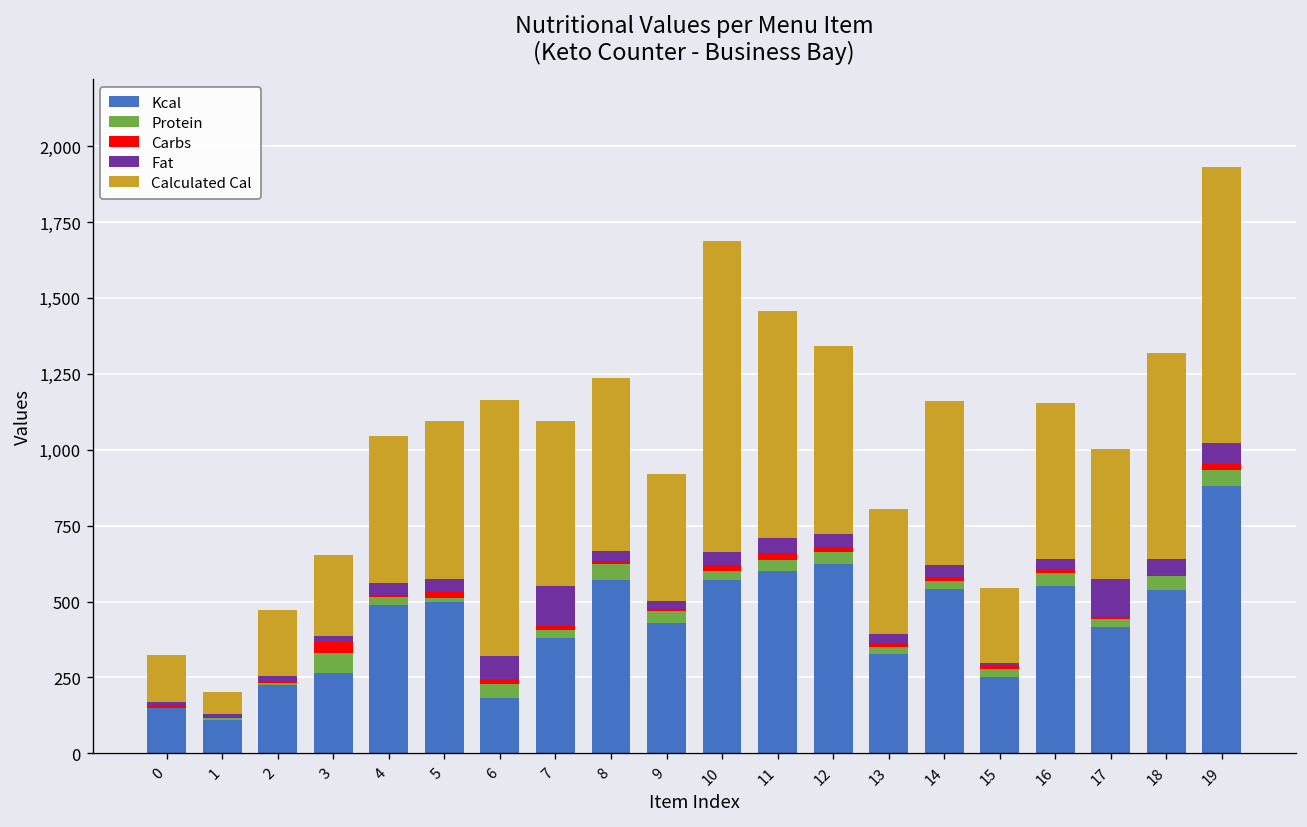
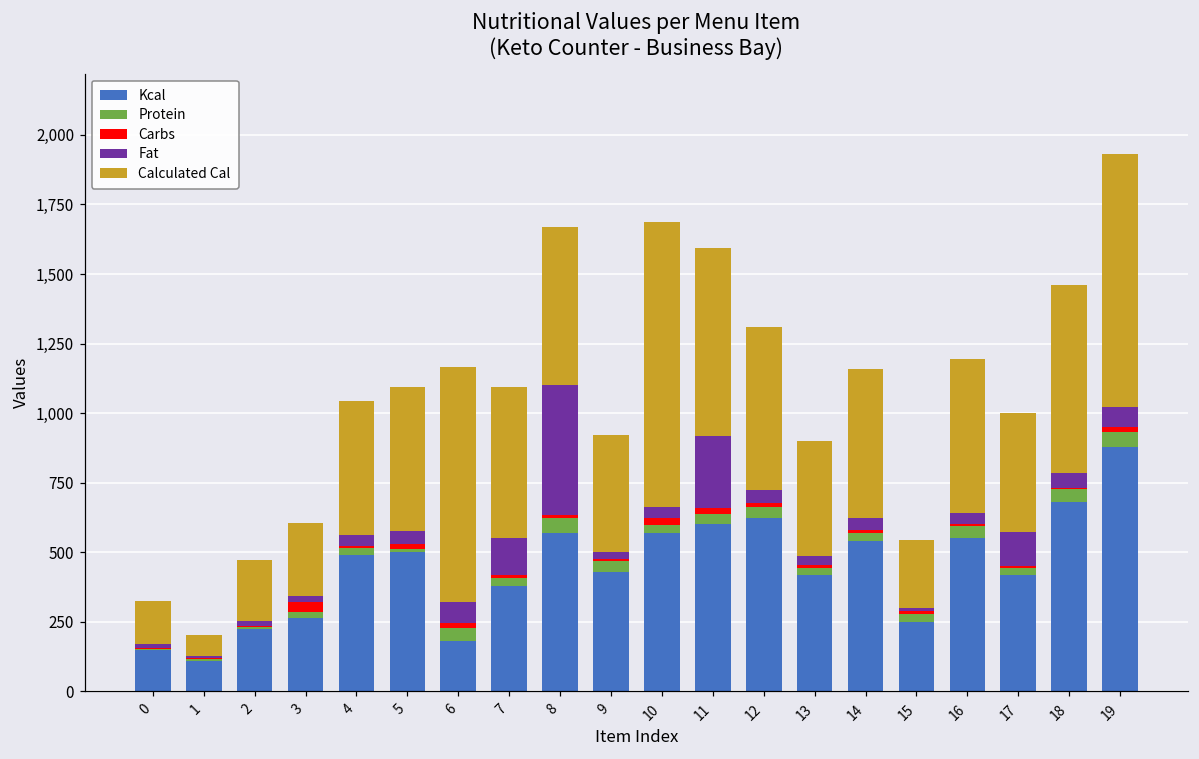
  {
    "Kcal": {
      "0": "150",
      "1": "110",
      "2": "230",
      "3": "260",
      "4": "490",
      "5": "500",
      "6": "180",
      "7": "380",
      "8": "570",
      "9": "430",
      "10": "570",
      "11": "600",
      "12": "620",
-     "13": "330",
+     "13": "420",
      "14": "540",
      "15": "250",
      "16": "550",
      "17": "420",
-     "18": "540",
+     "18": "680",
      "19": "880"
    },
    "Protein": {
-     "3": "70",
+     "3": "20",
      "4": "30",
      "5": "10",
      "6": "40",
      "7": "30",
      "8": "50",
      "9": "40",
      "10": "30",
      "11": "40",
      "12": "40",
      "13": "20",
      "14": "30",
      "15": "30",
      "16": "40",
      "17": "30",
      "18": "50",
      "19": "50"
    },
    "Carbs": {
      "3": "40",
      "5": "20",
      "6": "20",
      "7": "10",
      "8": "10",
      "10": "20",
      "11": "20",
      "12": "20",
      "13": "10",
      "14": "10",
      "15": "10",
      "19": "20"
    },
    "Fat": {
      "0": "10",
      "2": "20",
      "3": "20",
      "4": "40",
      "5": "40",
      "6": "80",
      "7": "130",
-     "8": "40",
+     "8": "470",
      "9": "30",
      "10": "40",
-     "11": "50",
+     "11": "260",
      "12": "40",
      "13": "30",
      "14": "40",
      "15": "10",
      "16": "40",
      "17": "120",
      "18": "50",
      "19": "70"
    },
    "Calculated Cal": {
      "0": "150",
      "1": "70",
      "2": "220",
      "3": "270",
      "4": "480",
      "5": "520",
      "6": "840",
      "7": "540",
      "8": "570",
      "9": "420",
      "10": "1,020",
-     "11": "750",
-     "12": "620",
+     "11": "670",
+     "12": "590",
      "13": "410",
      "14": "540",
      "15": "250",
-     "16": "510",
+     "16": "550",
      "17": "430",
      "18": "680",
      "19": "910"
    }
  }
